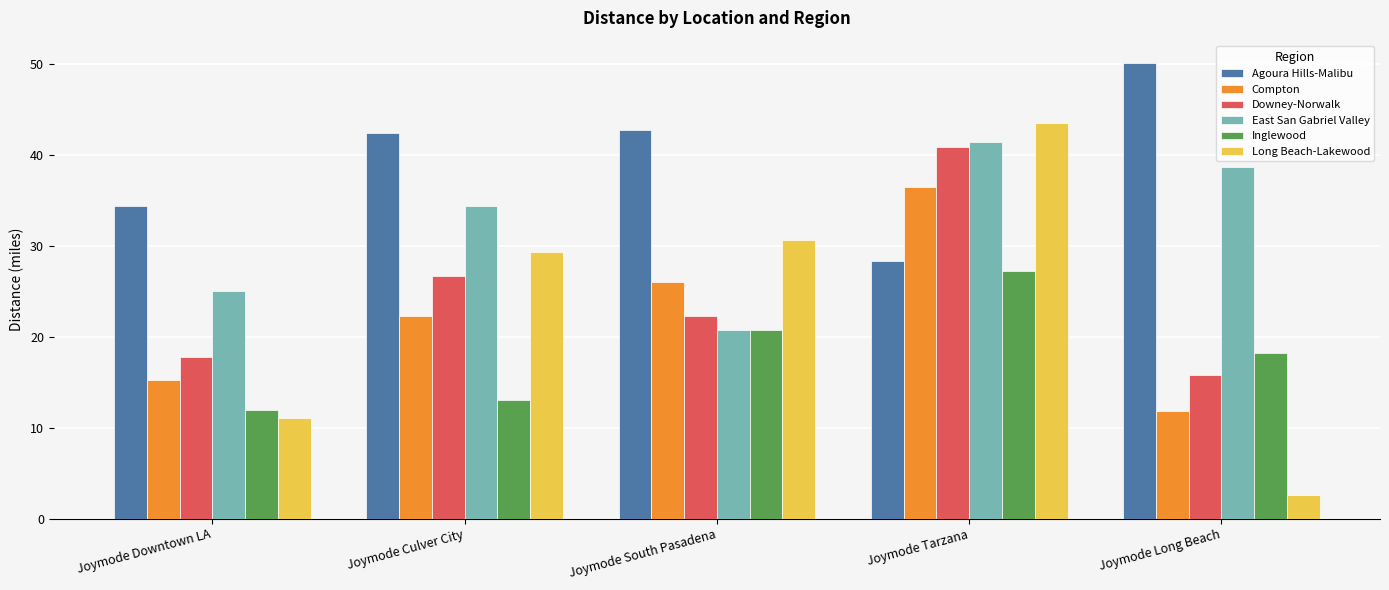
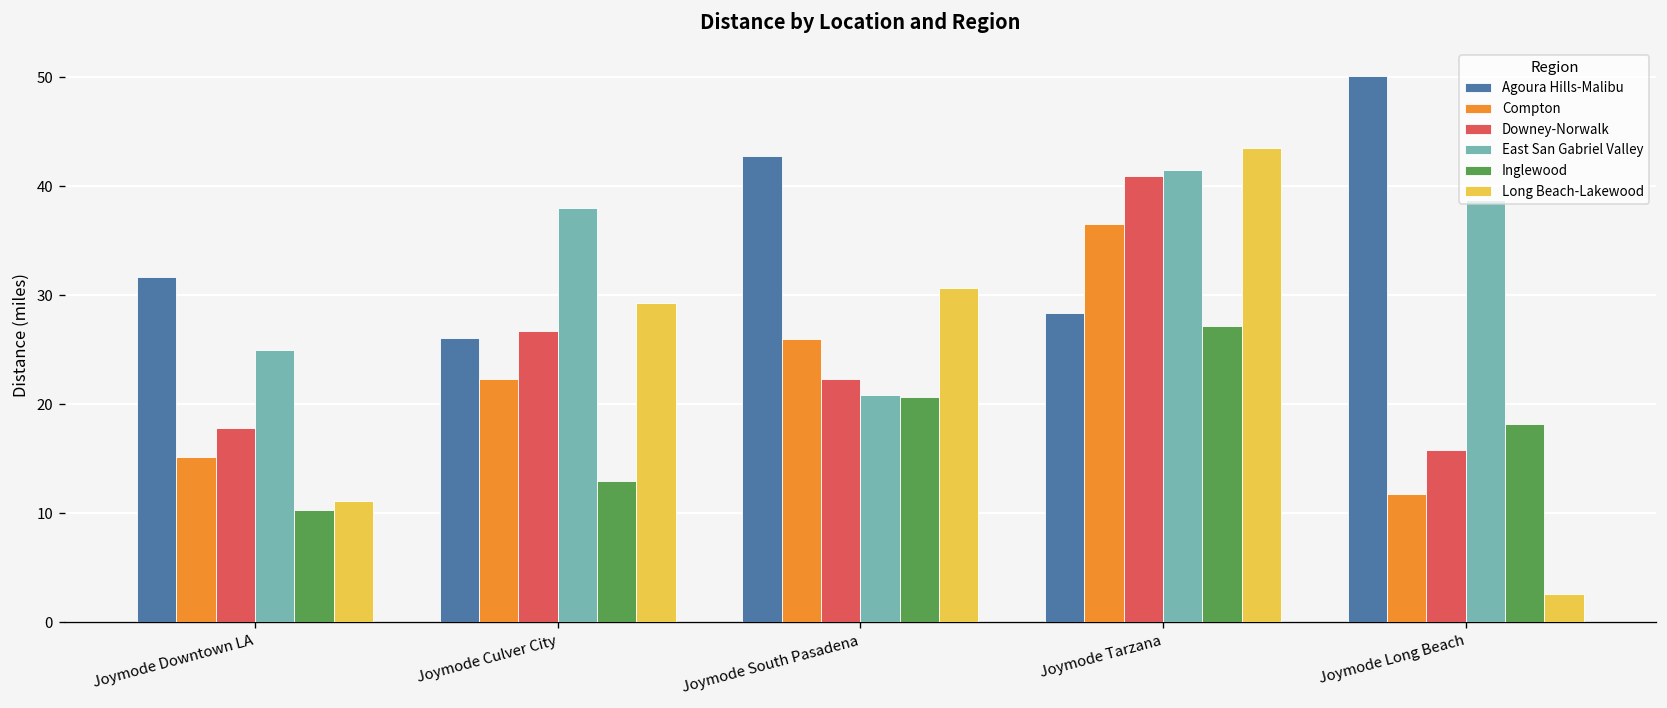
  {
    "Agoura Hills-Malibu": {
-     "Joymode Downtown LA": 34,
-     "Joymode Culver City": 42,
+     "Joymode Downtown LA": 32,
+     "Joymode Culver City": 26,
      "Joymode South Pasadena": 43,
      "Joymode Tarzana": 28,
      "Joymode Long Beach": 50
    },
    "Compton": {
      "Joymode Downtown LA": 15,
      "Joymode Culver City": 22,
      "Joymode South Pasadena": 26,
      "Joymode Tarzana": 37,
      "Joymode Long Beach": 12
    },
    "Downey-Norwalk": {
      "Joymode Downtown LA": 18,
      "Joymode Culver City": 27,
      "Joymode South Pasadena": 22,
      "Joymode Tarzana": 41,
      "Joymode Long Beach": 16
    },
    "East San Gabriel Valley": {
      "Joymode Downtown LA": 25,
-     "Joymode Culver City": 34,
+     "Joymode Culver City": 38,
      "Joymode South Pasadena": 21,
      "Joymode Tarzana": 42,
      "Joymode Long Beach": 39
    },
    "Inglewood": {
-     "Joymode Downtown LA": 12,
+     "Joymode Downtown LA": 10,
      "Joymode Culver City": 13,
      "Joymode South Pasadena": 21,
      "Joymode Tarzana": 27,
      "Joymode Long Beach": 18
    },
    "Long Beach-Lakewood": {
      "Joymode Downtown LA": 11,
      "Joymode Culver City": 29,
      "Joymode South Pasadena": 31,
      "Joymode Tarzana": 44,
      "Joymode Long Beach": 3
    }
  }
